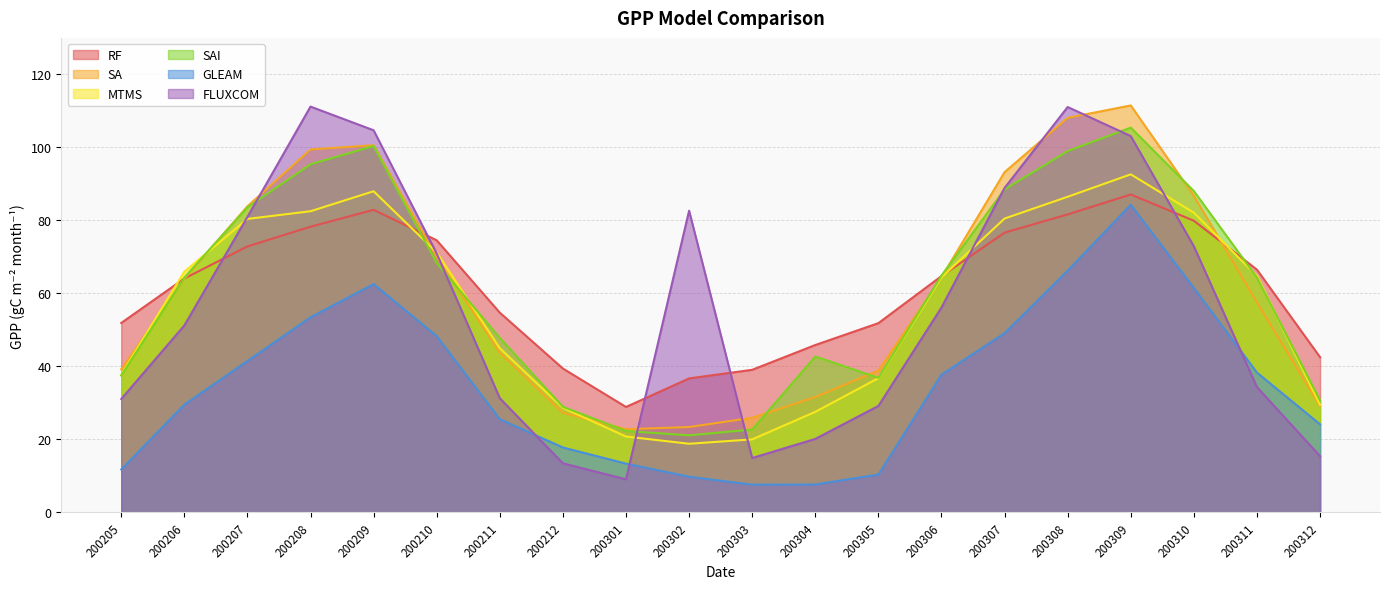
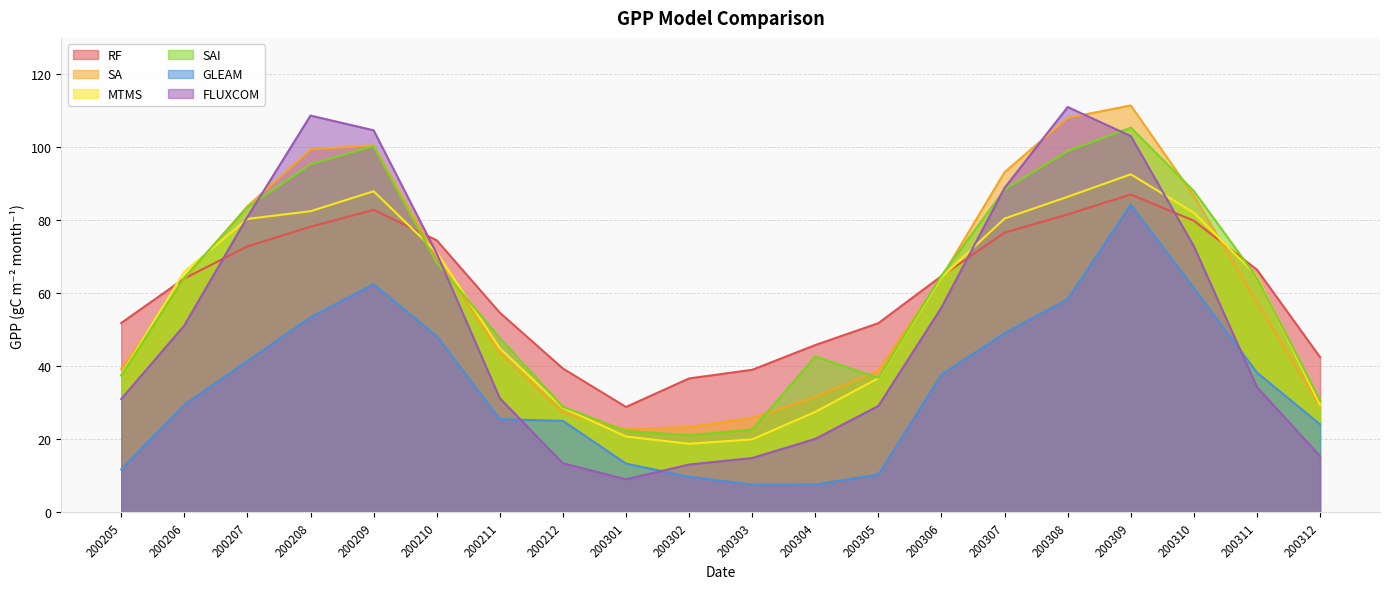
  {
    "RF": {
      "200205": 52,
      "200207": 73,
      "200208": 78,
      "200209": 83,
      "200210": 75,
      "200211": 55,
      "200212": 39,
      "200301": 29,
      "200302": 37,
      "200303": 39,
      "200304": 46,
      "200305": 52,
      "200307": 77,
      "200308": 82,
      "200309": 87,
      "200310": 80,
      "200311": 67,
      "200312": 43
    },
    "SAI": {
      "200208": 95,
      "200210": 68,
      "200211": 48,
      "200302": 21,
      "200303": 23,
      "200304": 43,
      "200308": 99,
      "200309": 105,
      "200310": 88,
      "200312": 31
    },
    "GLEAM": {
      "200205": 12,
      "200206": 30,
      "200207": 41,
      "200208": 53,
      "200209": 63,
      "200210": 48,
      "200211": 26,
-     "200212": 18,
+     "200212": 25,
      "200301": 13,
      "200302": 10,
      "200303": 8,
      "200304": 8,
      "200305": 10,
      "200306": 38,
      "200307": 49,
-     "200308": 66,
+     "200308": 58,
      "200309": 84,
      "200310": 61,
      "200311": 38,
      "200312": 24
    },
    "FLUXCOM": {
      "200205": 31,
      "200206": 51,
-     "200208": 111,
+     "200208": 109,
      "200209": 105,
      "200211": 31,
      "200212": 13,
      "200301": 9,
-     "200302": 83,
+     "200302": 13,
      "200303": 15,
      "200304": 20,
      "200305": 29,
      "200306": 56,
      "200308": 111,
      "200309": 103,
      "200310": 73,
      "200311": 34,
      "200312": 15
    }
  }
